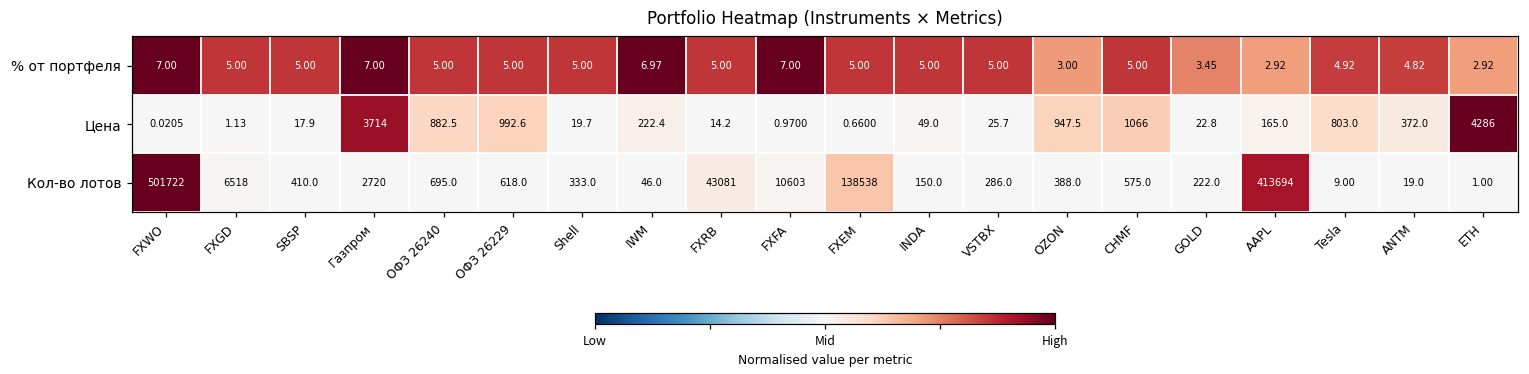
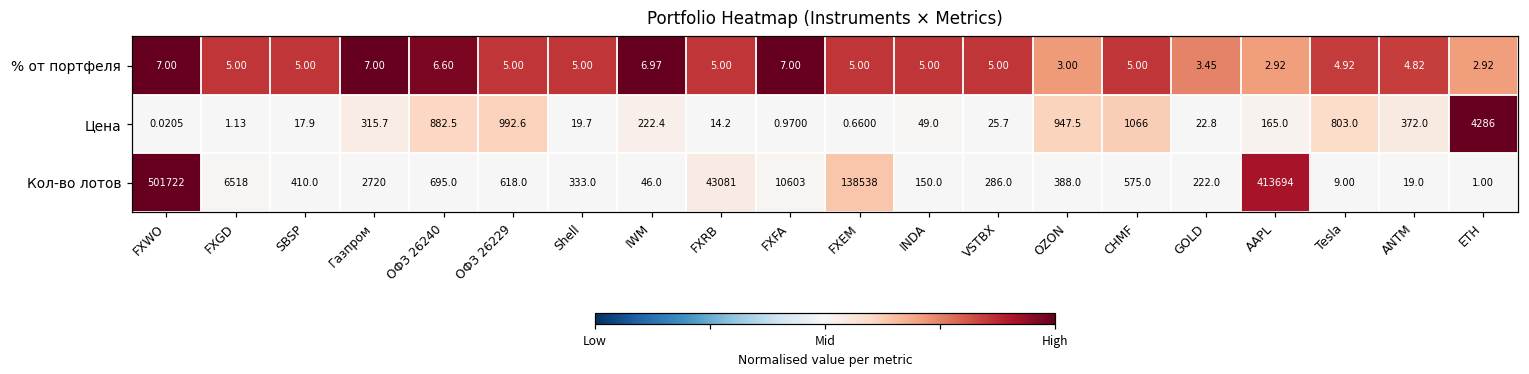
  {
    "% от портфеля": {
      "FXWO": 7.00,
      "FXGD": 5.00,
      "SBSP": 5.00,
      "Газпром": 7.00,
-     "ОФЗ 26240": 5.00,
+     "ОФЗ 26240": 6.60,
      "ОФЗ 26229": 5.00,
      "Shell": 5.00,
      "IWM": 6.97,
      "FXRB": 5.00,
      "FXFA": 7.00,
      "FXEM": 5.00,
      "INDA": 5.00,
      "VSTBX": 5.00,
      "OZON": 3.00,
      "CHMF": 5.00,
      "GOLD": 3.45,
      "AAPL": 2.92,
      "Tesla": 4.92,
      "ANTM": 4.82,
      "ETH": 2.92
    },
    "Цена": {
      "FXWO": 0.0205,
      "FXGD": 1.13,
      "SBSP": 17.9,
-     "Газпром": 3714,
+     "Газпром": 315.7,
      "ОФЗ 26240": 882.5,
      "ОФЗ 26229": 992.6,
      "Shell": 19.7,
      "IWM": 222.4,
      "FXRB": 14.2,
      "FXFA": 0.9700,
      "FXEM": 0.6600,
      "INDA": 49.0,
      "VSTBX": 25.7,
      "OZON": 947.5,
      "CHMF": 1066,
      "GOLD": 22.8,
      "AAPL": 165.0,
      "Tesla": 803.0,
      "ANTM": 372.0,
      "ETH": 4286
    },
    "Кол-во лотов": {
      "FXWO": 501722,
      "FXGD": 6518,
      "SBSP": 410.0,
      "Газпром": 2720,
      "ОФЗ 26240": 695.0,
      "ОФЗ 26229": 618.0,
      "Shell": 333.0,
      "IWM": 46.0,
      "FXRB": 43081,
      "FXFA": 10603,
      "FXEM": 138538,
      "INDA": 150.0,
      "VSTBX": 286.0,
      "OZON": 388.0,
      "CHMF": 575.0,
      "GOLD": 222.0,
      "AAPL": 413694,
      "Tesla": 9.00,
      "ANTM": 19.0,
      "ETH": 1.00
    }
  }
